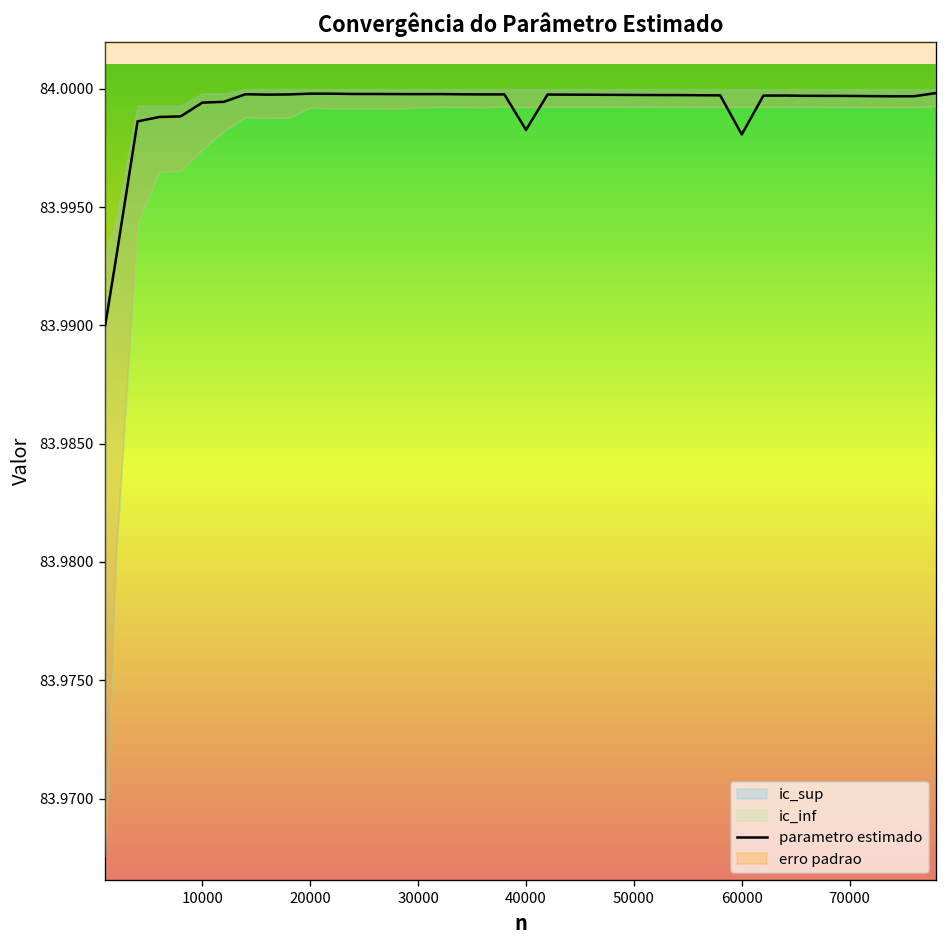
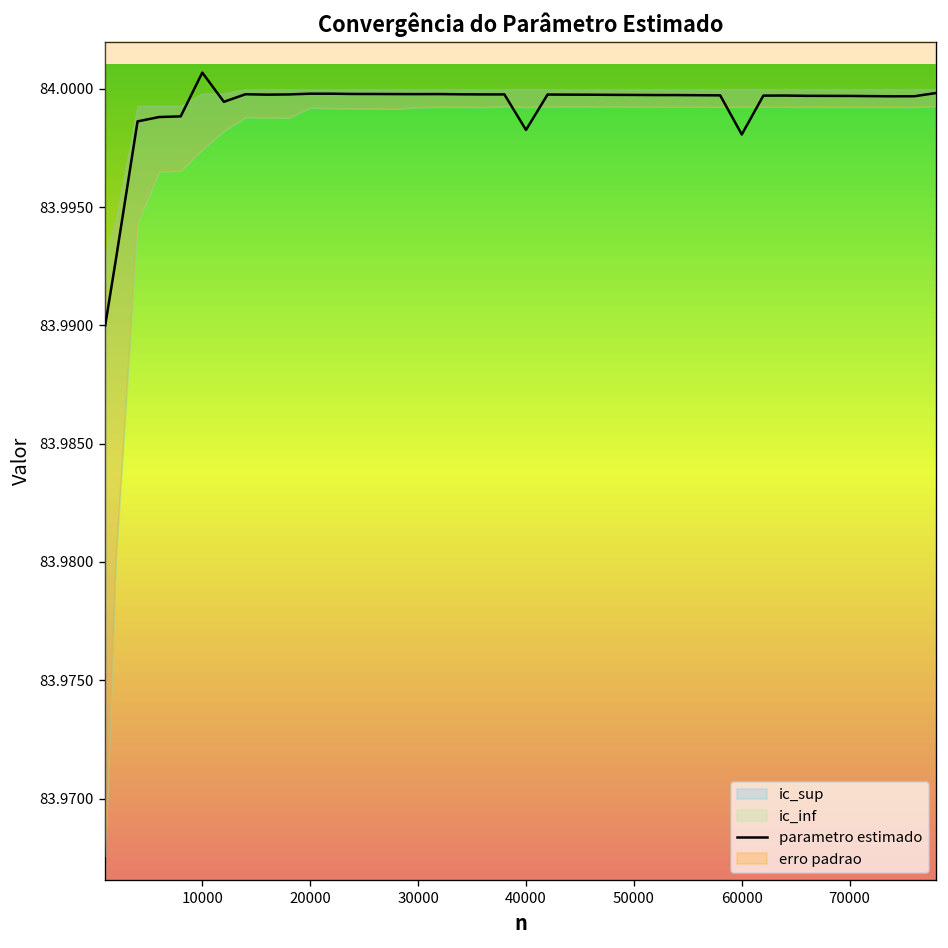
  {
    "parametro estimado": {
-     "10000": 83.9994,
+     "10000": 84.0007,
      "20000": 83.9998,
      "30000": 83.9998,
      "40000": 83.9983,
      "50000": 83.9997,
      "60000": 83.9981,
      "70000": 83.9997
    }
  }
